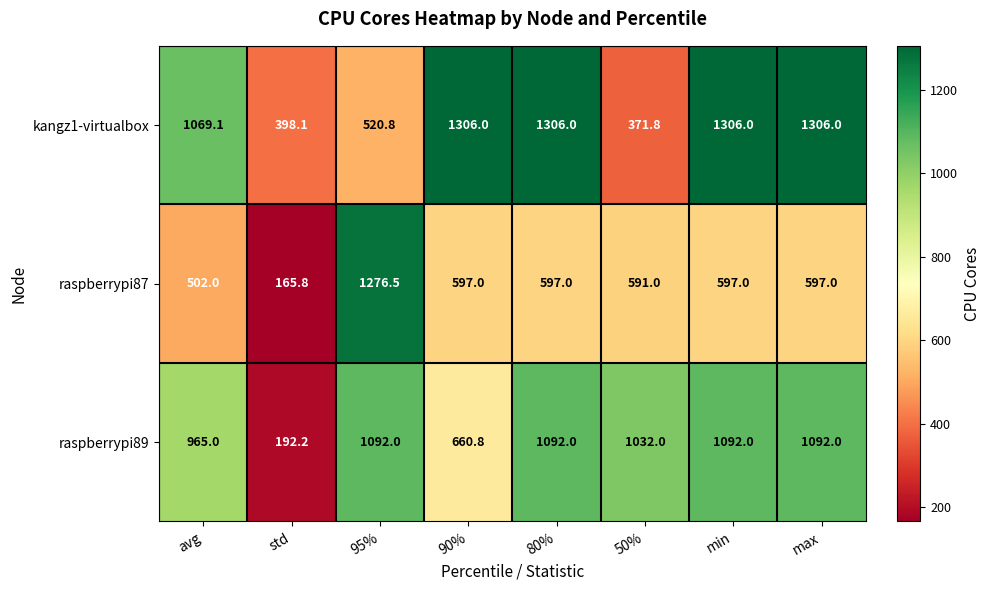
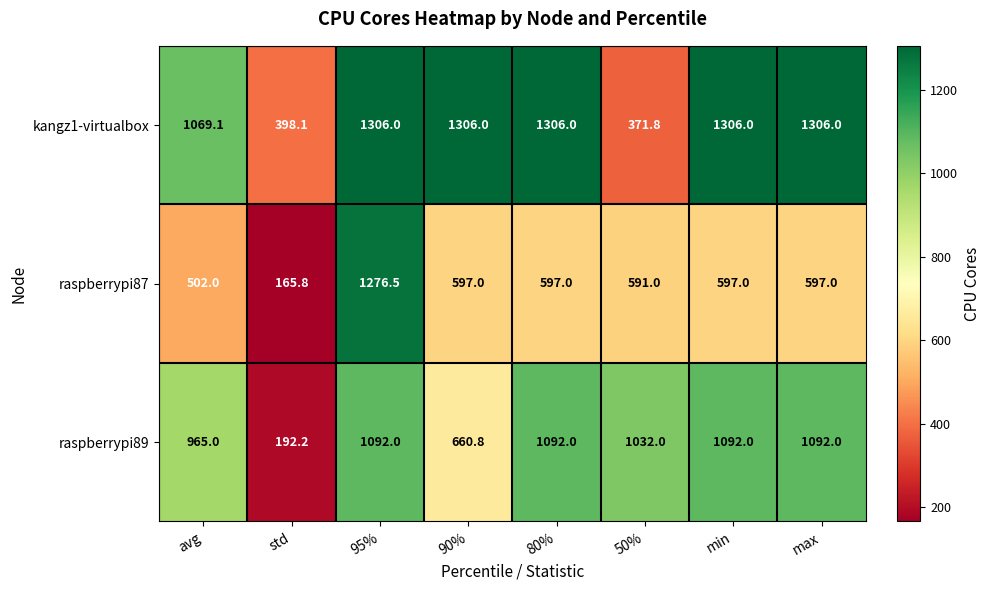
  {
    "kangz1-virtualbox": {
      "avg": 1069.1,
      "std": 398.1,
-     "95%": 520.8,
+     "95%": 1306.0,
      "90%": 1306.0,
      "80%": 1306.0,
      "50%": 371.8,
      "min": 1306.0,
      "max": 1306.0
    },
    "raspberrypi87": {
      "avg": 502.0,
      "std": 165.8,
      "95%": 1276.5,
      "90%": 597.0,
      "80%": 597.0,
      "50%": 591.0,
      "min": 597.0,
      "max": 597.0
    },
    "raspberrypi89": {
      "avg": 965.0,
      "std": 192.2,
      "95%": 1092.0,
      "90%": 660.8,
      "80%": 1092.0,
      "50%": 1032.0,
      "min": 1092.0,
      "max": 1092.0
    }
  }
